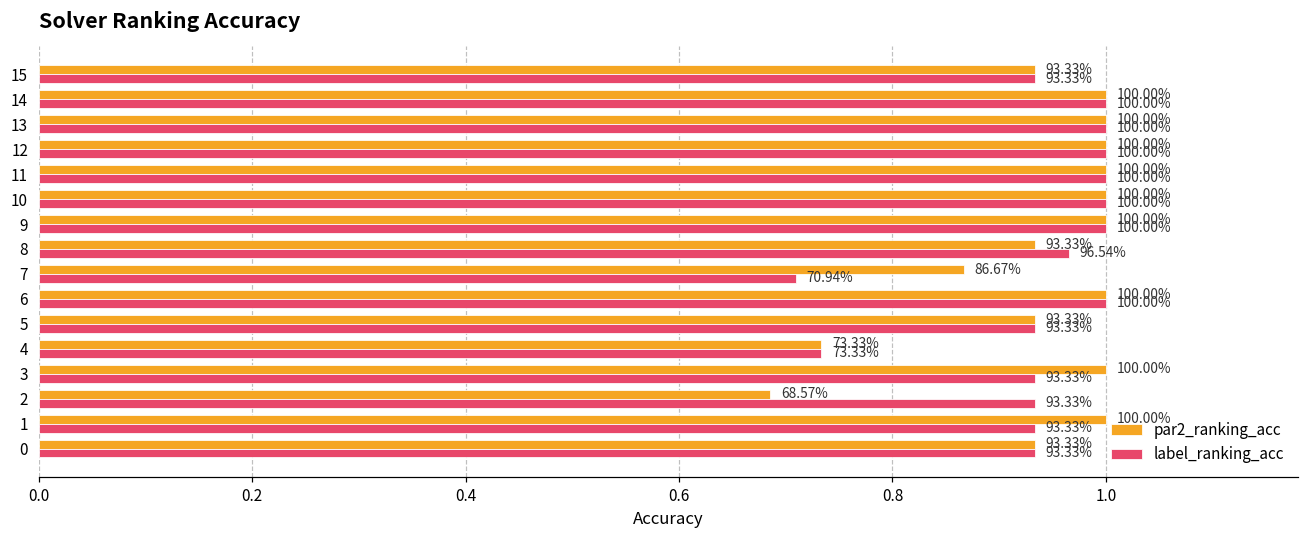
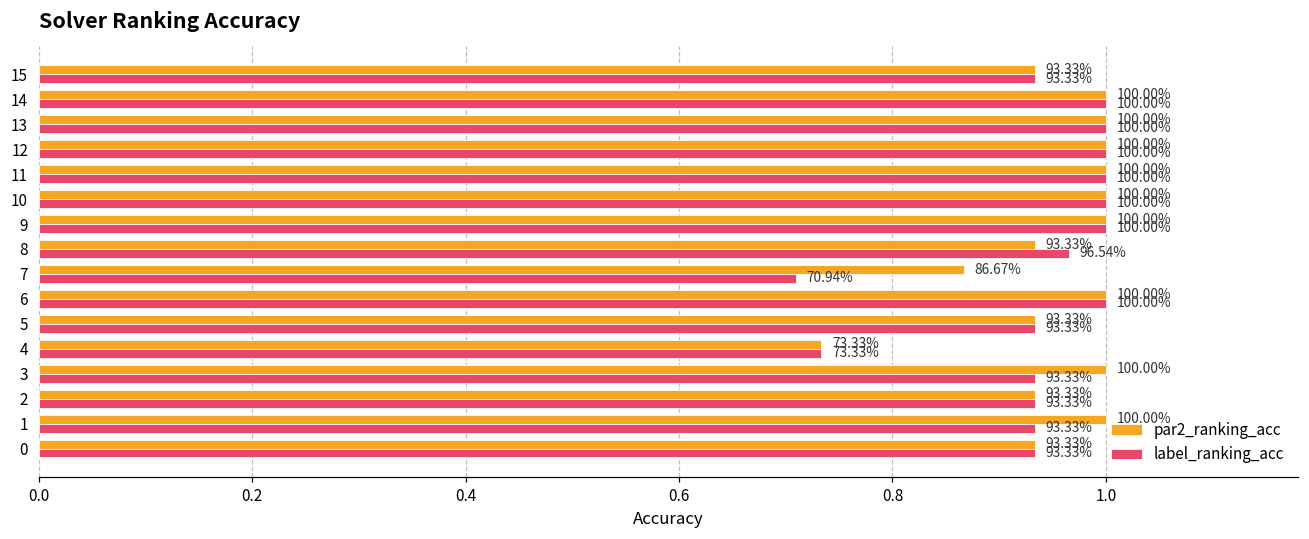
  {
    "par2_ranking_acc": {
      "8": "93.33%",
      "7": "86.67%",
      "3": "100.00%",
-     "2": "68.57%",
+     "2": "93.33%",
      "1": "100.00%"
    },
    "label_ranking_acc": {
      "8": "96.54%",
      "7": "70.94%",
      "3": "93.33%",
      "2": "93.33%",
      "1": "93.33%"
    }
  }
